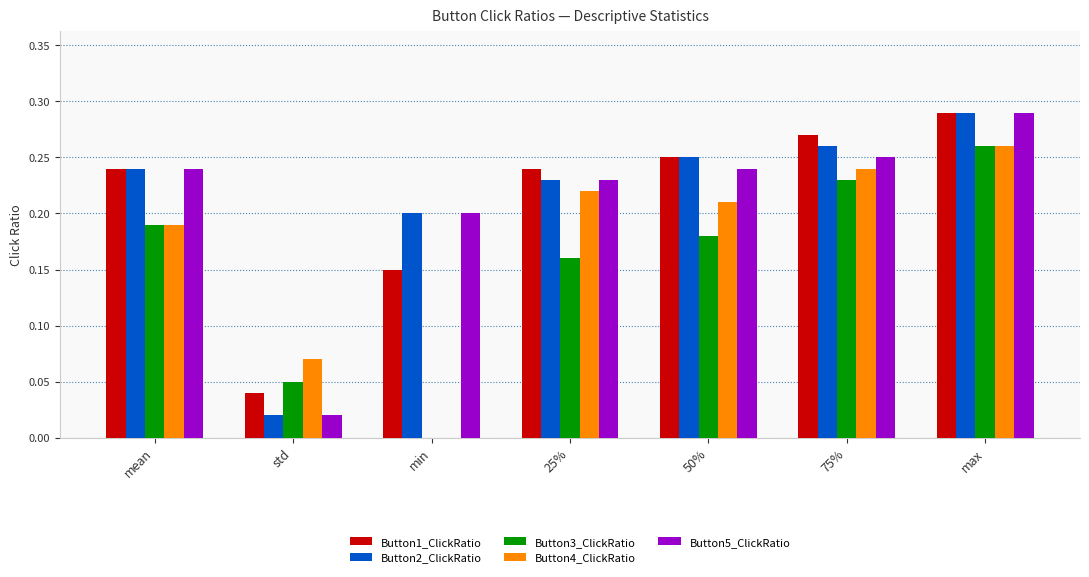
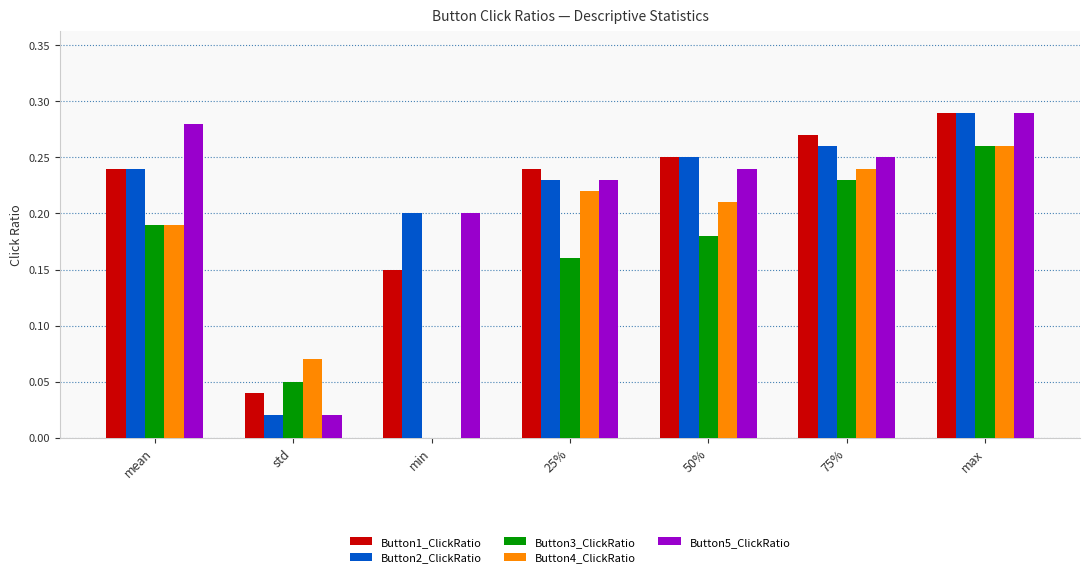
  {
    "Button1_ClickRatio": {
      "mean": 0.24,
      "std": 0.04,
      "min": 0.15,
      "25%": 0.24,
      "50%": 0.25,
      "75%": 0.27,
      "max": 0.29
    },
    "Button2_ClickRatio": {
      "mean": 0.24,
      "std": 0.02,
      "min": 0.20,
      "25%": 0.23,
      "50%": 0.25,
      "75%": 0.26,
      "max": 0.29
    },
    "Button3_ClickRatio": {
      "mean": 0.19,
      "std": 0.05,
      "min": 0.00,
      "25%": 0.16,
      "50%": 0.18,
      "75%": 0.23,
      "max": 0.26
    },
    "Button4_ClickRatio": {
      "mean": 0.19,
      "std": 0.07,
      "min": 0.00,
      "25%": 0.22,
      "50%": 0.21,
      "75%": 0.24,
      "max": 0.26
    },
    "Button5_ClickRatio": {
-     "mean": 0.24,
+     "mean": 0.28,
      "std": 0.02,
      "min": 0.20,
      "25%": 0.23,
      "50%": 0.24,
      "75%": 0.25,
      "max": 0.29
    }
  }
